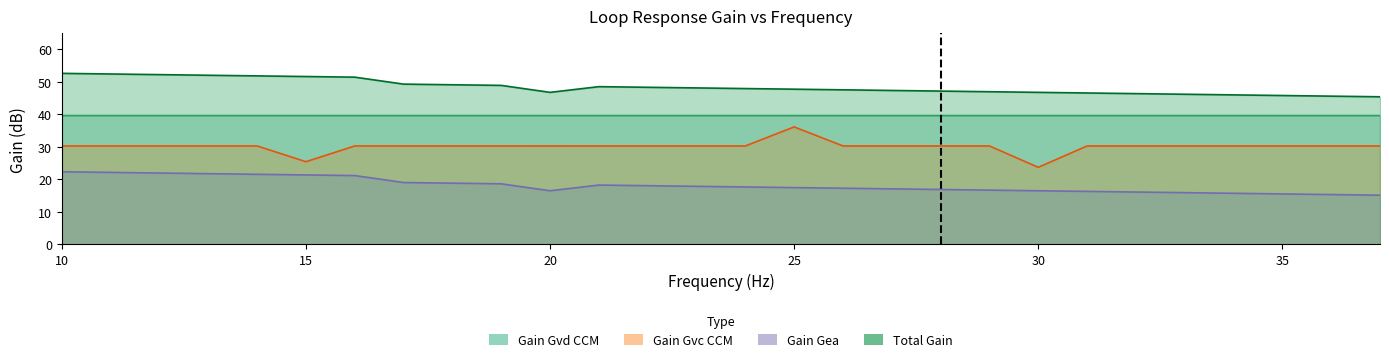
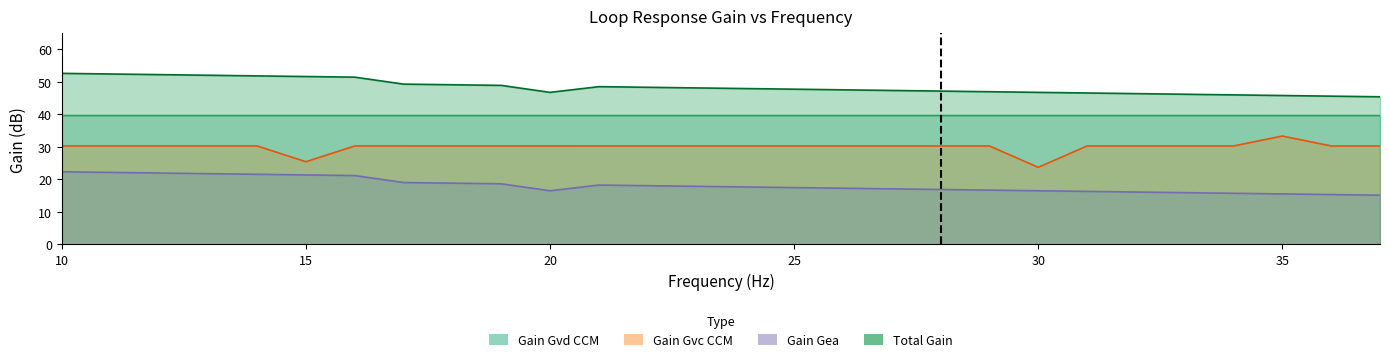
  {
    "Gain Gvc CCM": {
      "10": 30,
      "15": 25,
      "20": 30,
-     "25": 36,
+     "25": 30,
      "30": 24,
-     "35": 30
+     "35": 33
    }
  }
